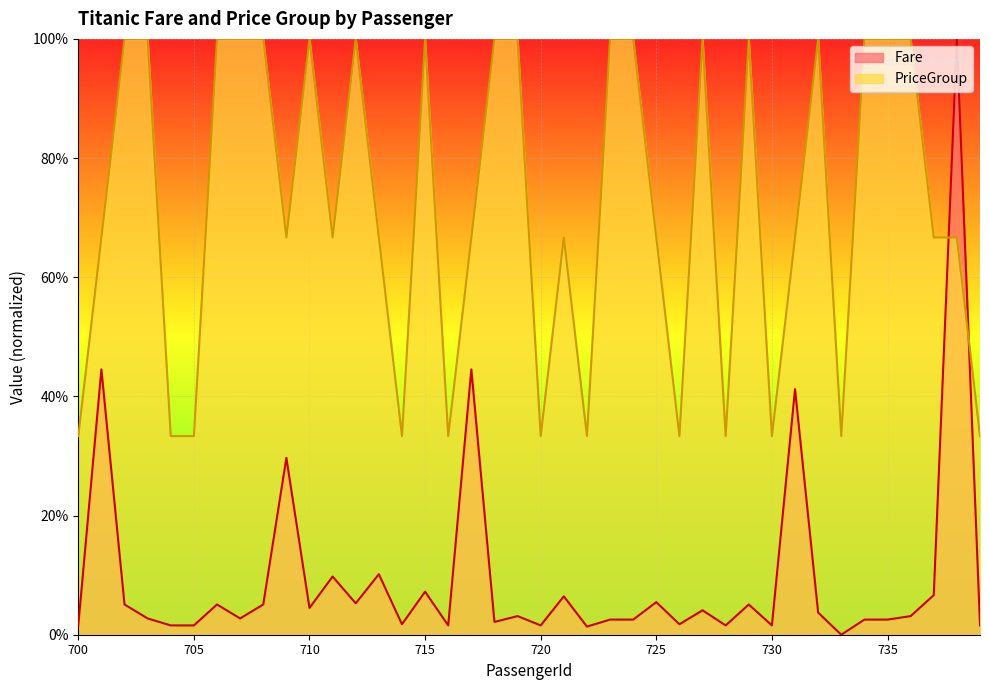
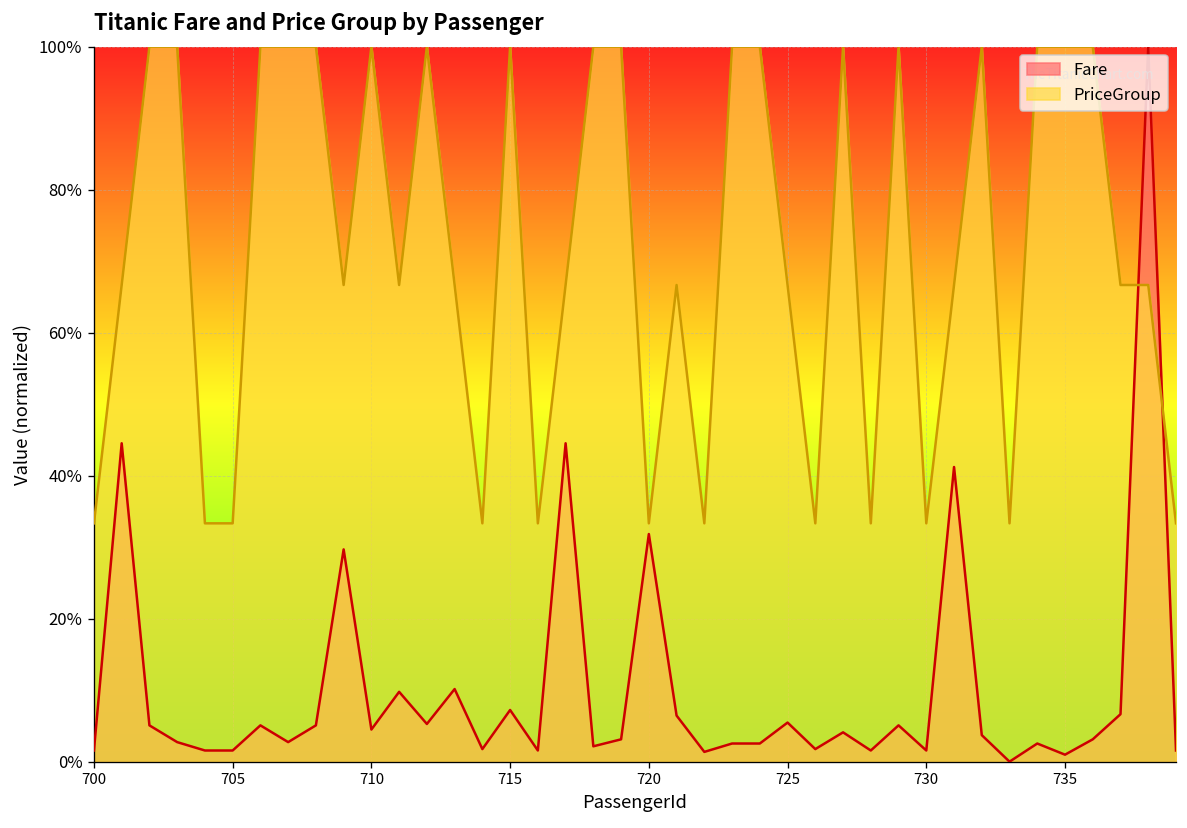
  {
    "Fare": {
      "700": "2%",
      "705": "2%",
      "710": "4%",
      "715": "7%",
-     "720": "2%",
+     "720": "32%",
      "725": "5%",
      "730": "2%",
-     "735": "3%"
+     "735": "1%"
    },
    "PriceGroup": {
      "700": "33%",
      "705": "33%",
      "710": "100%",
      "715": "100%",
      "720": "33%",
      "725": "67%",
      "730": "33%",
      "735": "100%"
    }
  }
